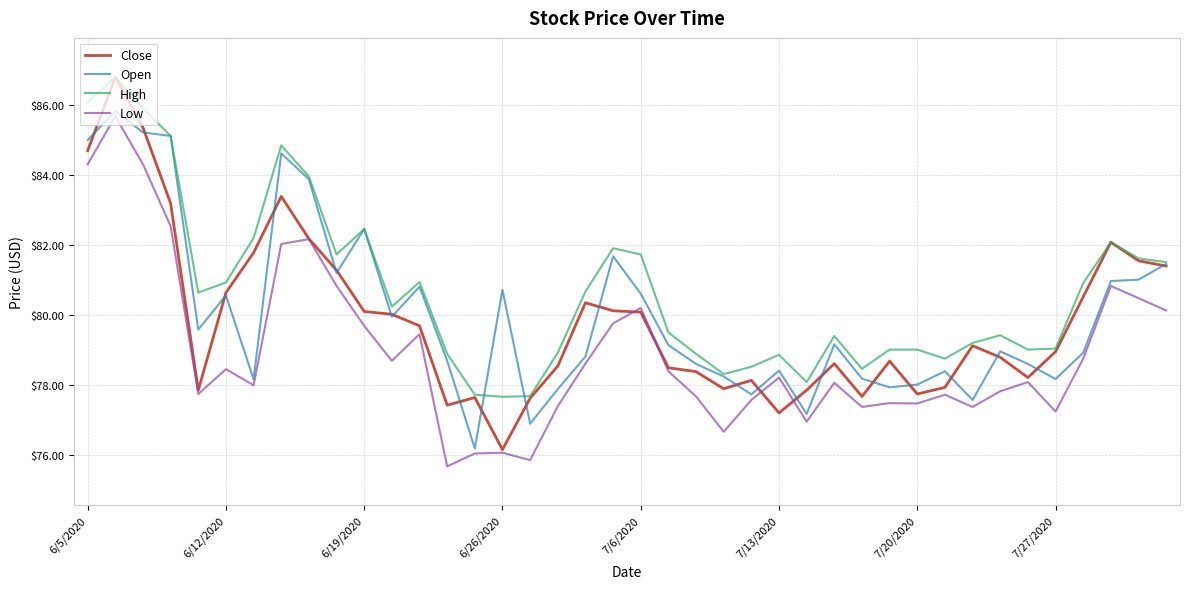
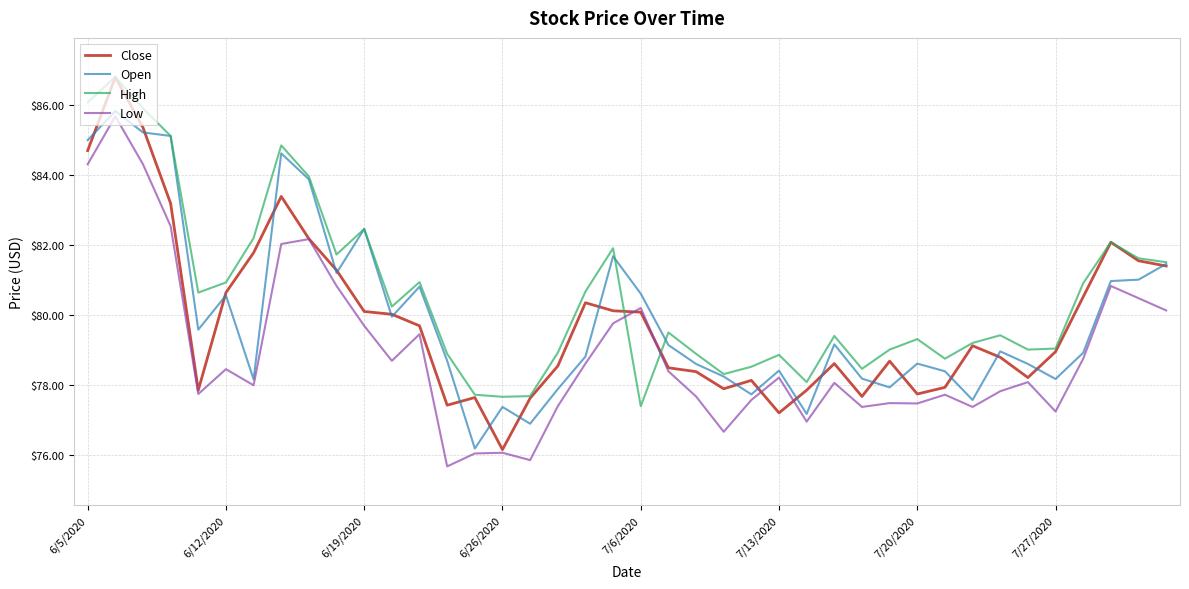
  {
    "Close": {
      "6/5/2020": "$84.7",
      "6/12/2020": "$80.6",
      "6/19/2020": "$80.1",
      "6/26/2020": "$76.1",
      "7/6/2020": "$80.1",
      "7/13/2020": "$77.2",
      "7/20/2020": "$77.7",
      "7/27/2020": "$78.9"
    },
    "Open": {
      "6/5/2020": "$85.0",
      "6/12/2020": "$80.6",
-     "6/26/2020": "$80.7",
+     "6/26/2020": "$77.4",
      "7/6/2020": "$80.6",
      "7/13/2020": "$78.4",
-     "7/20/2020": "$78.0",
+     "7/20/2020": "$78.6",
      "7/27/2020": "$78.2"
    },
    "High": {
      "6/12/2020": "$80.9",
      "6/26/2020": "$77.7",
-     "7/6/2020": "$81.7",
+     "7/6/2020": "$77.4",
      "7/13/2020": "$78.9",
-     "7/20/2020": "$79.0",
+     "7/20/2020": "$79.3",
      "7/27/2020": "$79.0"
    },
    "Low": {
      "6/5/2020": "$84.3",
      "6/12/2020": "$78.4",
      "6/19/2020": "$79.7",
      "6/26/2020": "$76.1",
      "7/6/2020": "$80.2",
      "7/13/2020": "$78.2",
      "7/20/2020": "$77.5",
      "7/27/2020": "$77.2"
    }
  }
